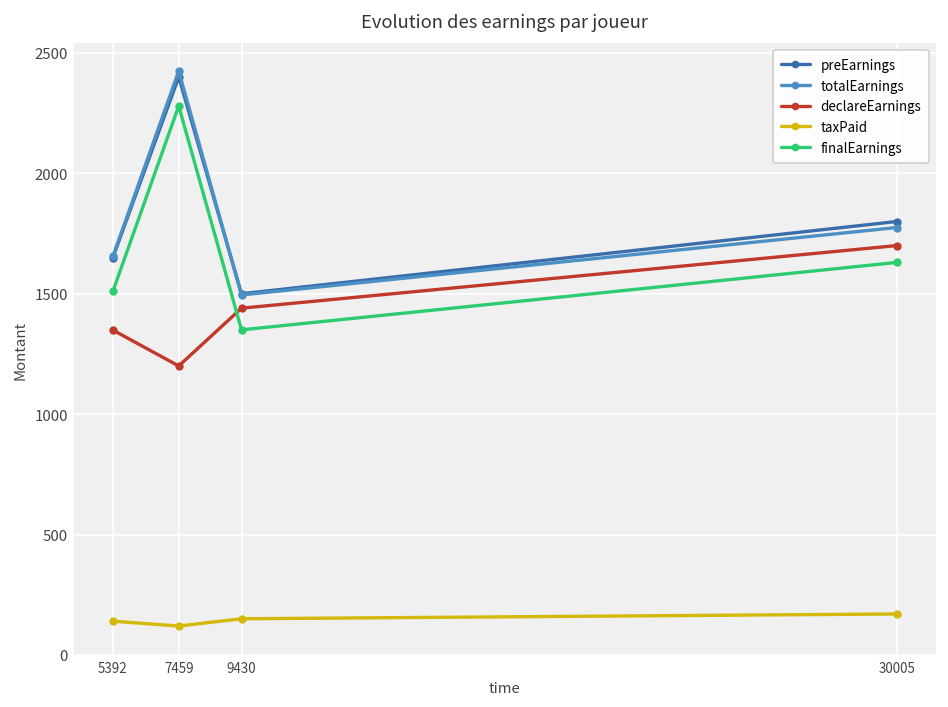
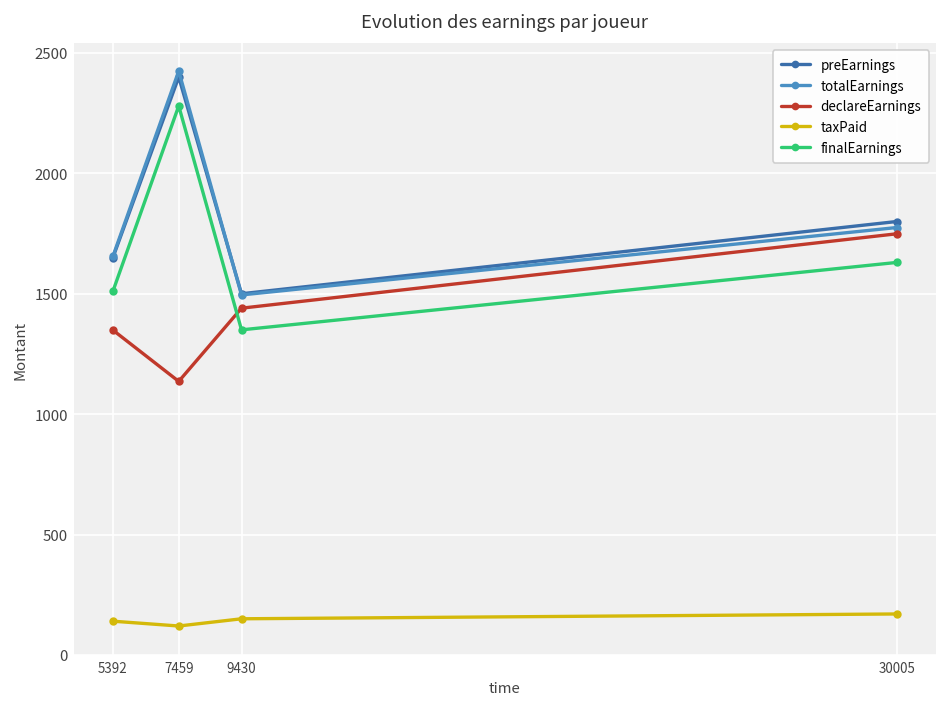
  {
    "declareEarnings": {
      "5392": 1350,
-     "7459": 1200,
+     "7459": 1140,
      "9430": 1440,
-     "30005": 1700
+     "30005": 1750
    },
    "taxPaid": {
      "5392": 140,
      "7459": 120,
      "9430": 150,
      "30005": 170
    },
    "finalEarnings": {
      "5392": 1510,
      "7459": 2280,
      "9430": 1350,
      "30005": 1630
    }
  }
